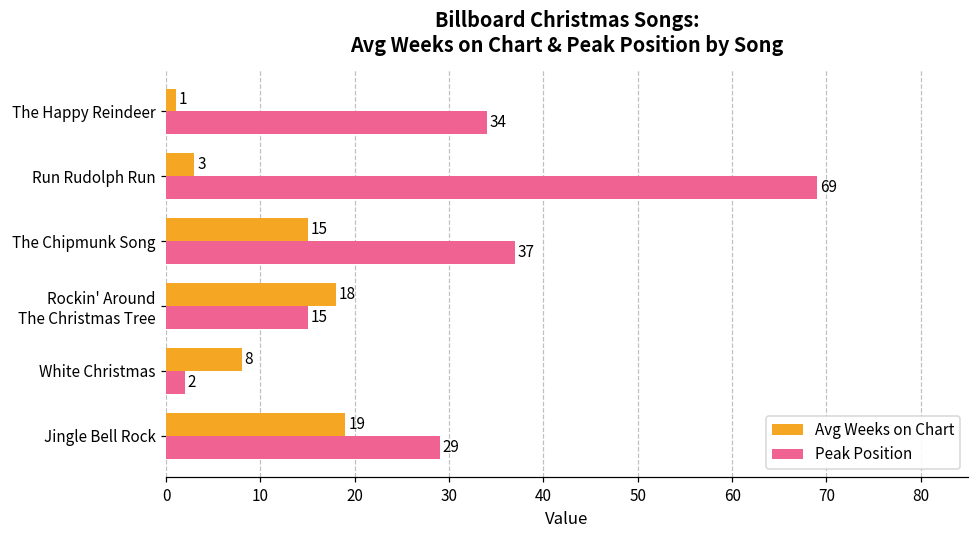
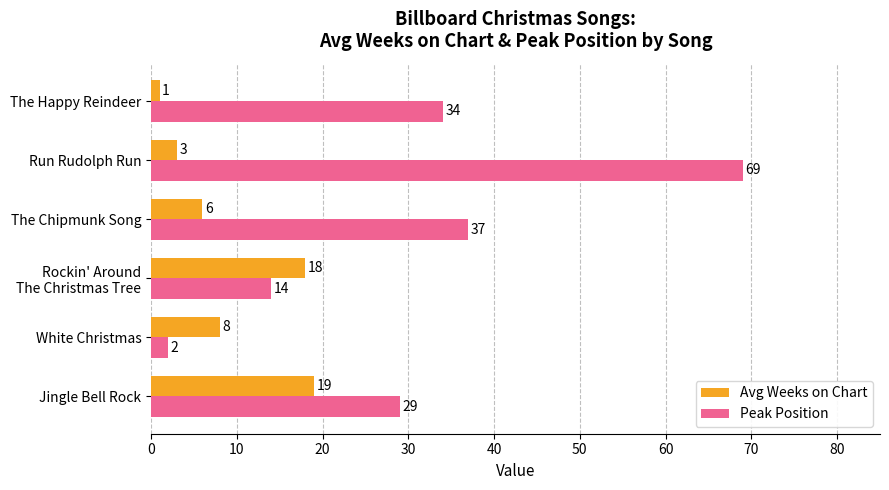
  {
    "Avg Weeks on Chart": {
      "The Happy Reindeer": 1,
      "Run Rudolph Run": 3,
-     "The Chipmunk Song": 15,
+     "The Chipmunk Song": 6,
      "Rockin' Around The Christmas Tree": 18,
      "White Christmas": 8,
      "Jingle Bell Rock": 19
    },
    "Peak Position": {
      "The Happy Reindeer": 34,
      "Run Rudolph Run": 69,
      "The Chipmunk Song": 37,
-     "Rockin' Around The Christmas Tree": 15,
+     "Rockin' Around The Christmas Tree": 14,
      "White Christmas": 2,
      "Jingle Bell Rock": 29
    }
  }
